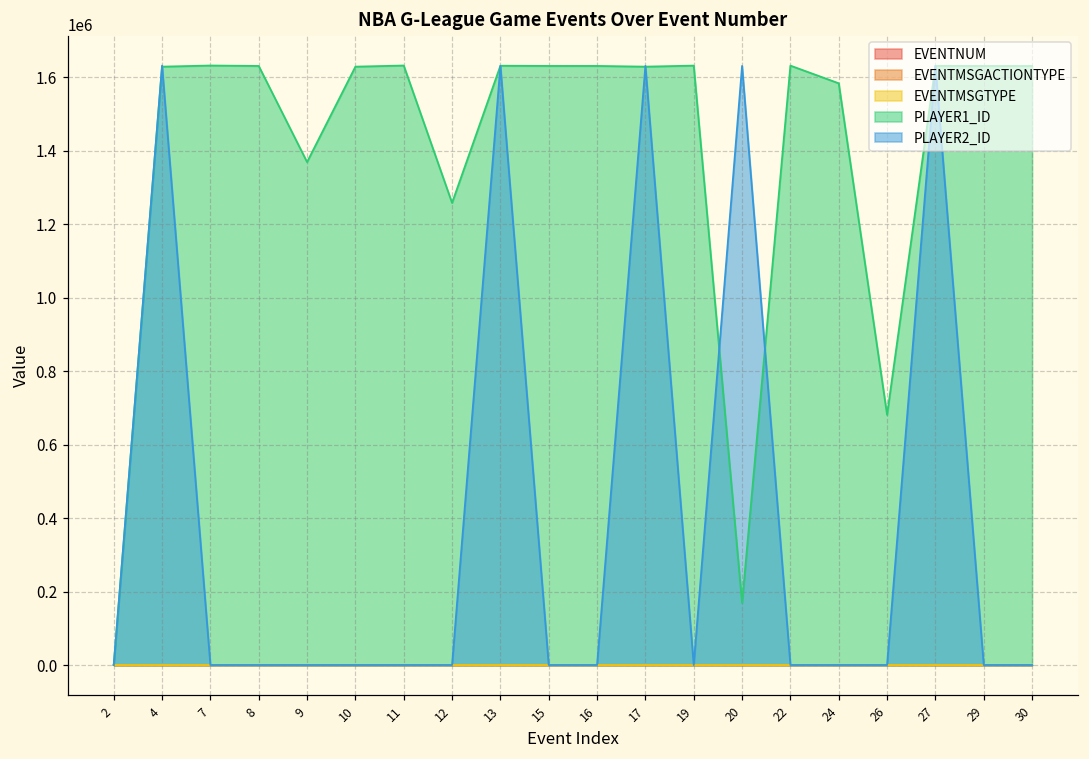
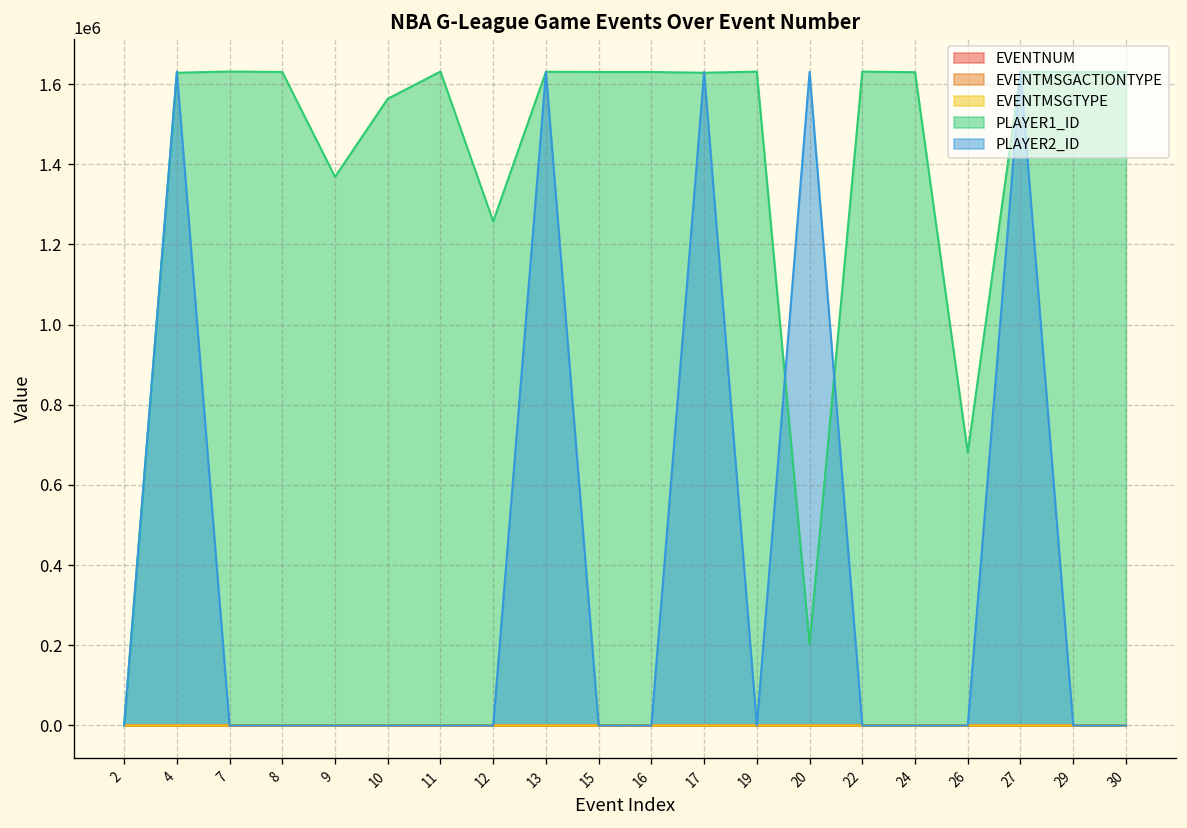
  {
    "PLAYER1_ID": {
      "7": 1630000,
      "8": 1630000,
      "9": 1370000,
-     "10": 1630000,
+     "10": 1560000,
      "11": 1630000,
      "12": 1260000,
      "15": 1630000,
      "16": 1630000,
      "19": 1630000,
-     "20": 170000,
+     "20": 200000,
      "22": 1630000,
-     "24": 1580000,
+     "24": 1630000,
      "26": 680000
    },
    "PLAYER2_ID": {
      "20": 1630000
    }
  }
